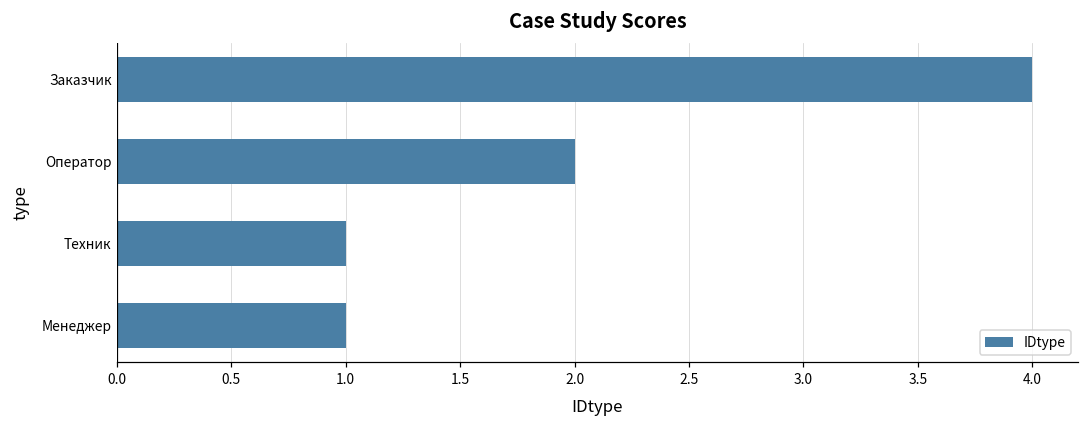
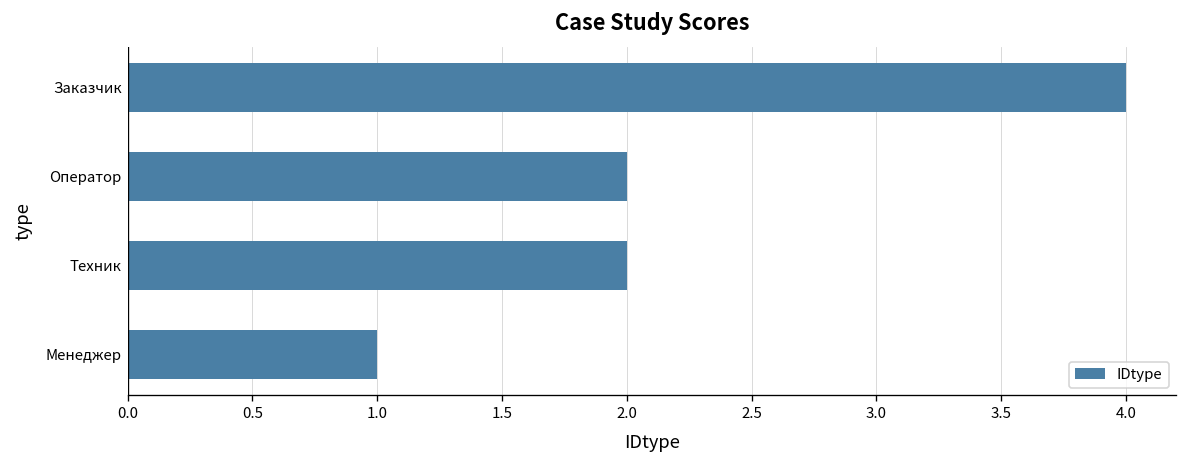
  {
    "Заказчик": 4,
    "Оператор": 2,
-   "Техник": 1,
+   "Техник": 2,
    "Менеджер": 1
  }
